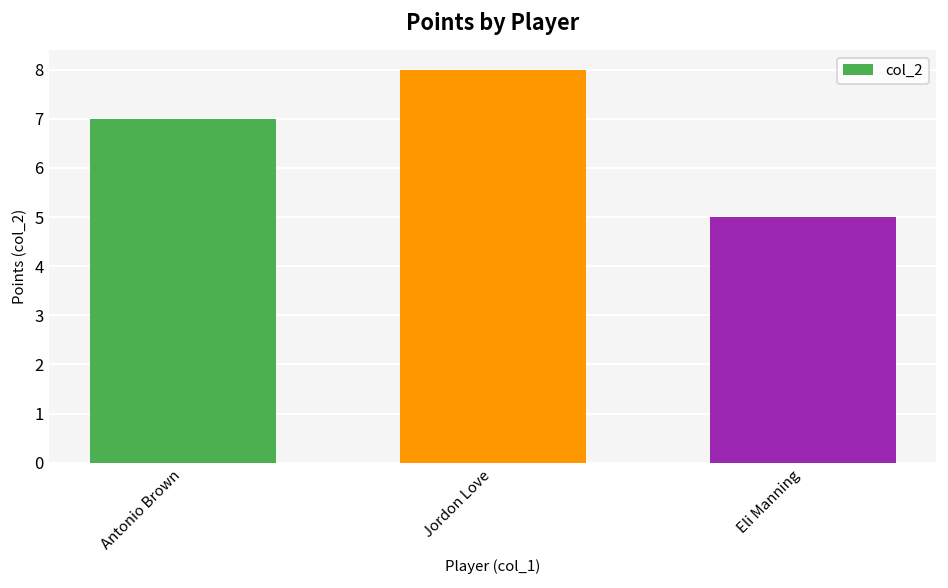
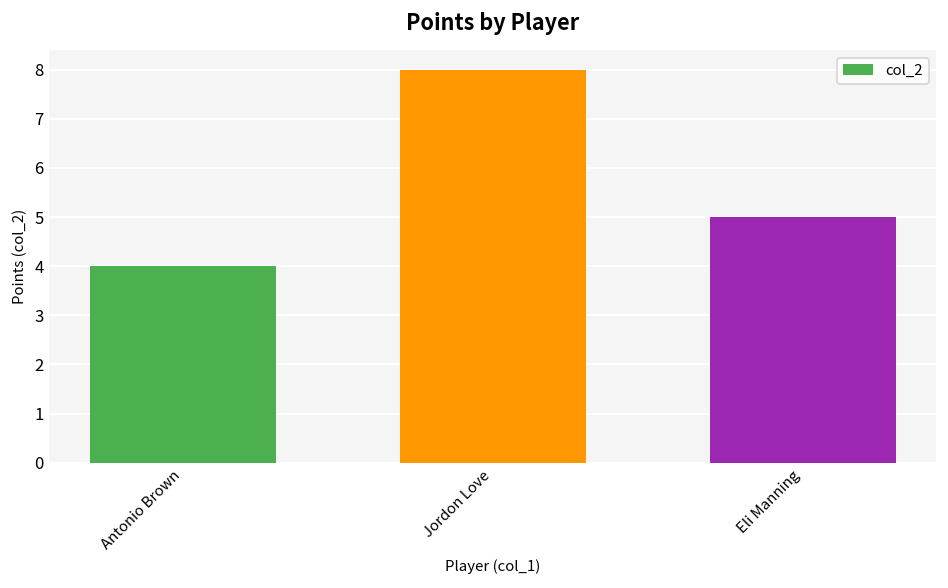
  {
-   "Antonio Brown": 7,
+   "Antonio Brown": 4,
    "Jordon Love": 8,
    "Eli Manning": 5
  }
